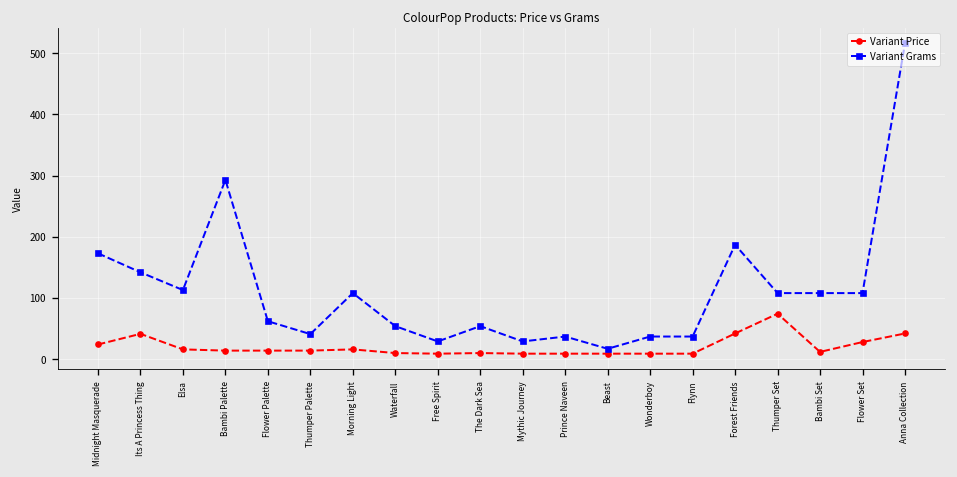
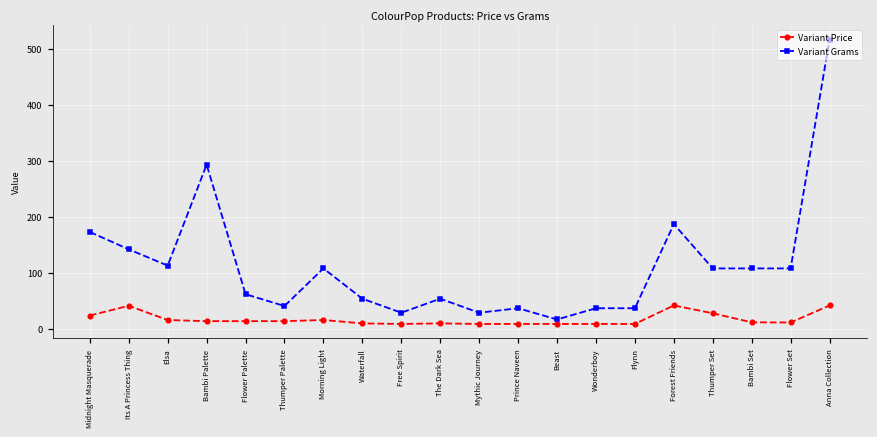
  {
    "Variant Price": {
      "Midnight Masquerade": 20,
      "Its A Princess Thing": 40,
      "Elsa": 20,
      "Bambi Palette": 10,
      "Flower Palette": 10,
      "Thumper Palette": 10,
      "Morning Light": 20,
      "Waterfall": 10,
      "Free Spirit": 10,
      "The Dark Sea": 10,
      "Mythic Journey": 10,
      "Prince Naveen": 10,
      "Beast": 10,
      "Wonderboy": 10,
      "Flynn": 10,
      "Forest Friends": 40,
-     "Thumper Set": 70,
+     "Thumper Set": 30,
      "Bambi Set": 10,
-     "Flower Set": 30,
+     "Flower Set": 10,
      "Anna Collection": 40
    },
    "Variant Grams": {
      "Midnight Masquerade": 170,
      "Its A Princess Thing": 140,
      "Elsa": 110,
      "Bambi Palette": 290,
      "Flower Palette": 60,
      "Thumper Palette": 40,
      "Morning Light": 110,
      "Waterfall": 50,
      "Free Spirit": 30,
      "The Dark Sea": 50,
      "Mythic Journey": 30,
      "Prince Naveen": 40,
      "Beast": 20,
      "Wonderboy": 40,
      "Flynn": 40,
      "Forest Friends": 190,
      "Thumper Set": 110,
      "Bambi Set": 110,
      "Flower Set": 110
    }
  }
